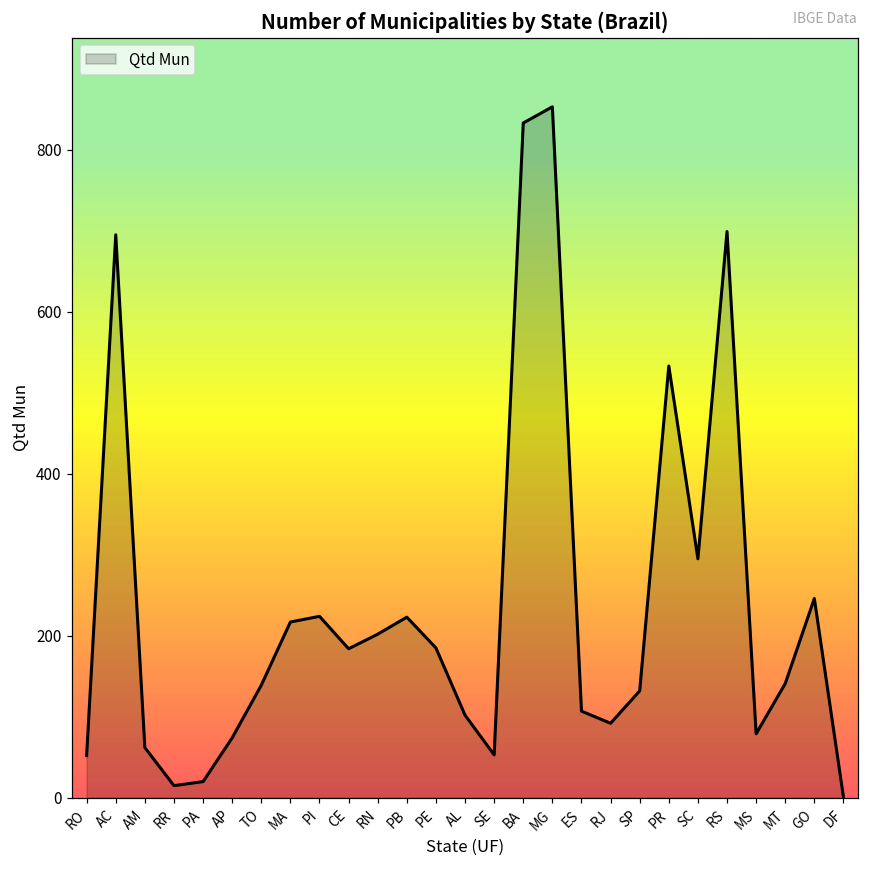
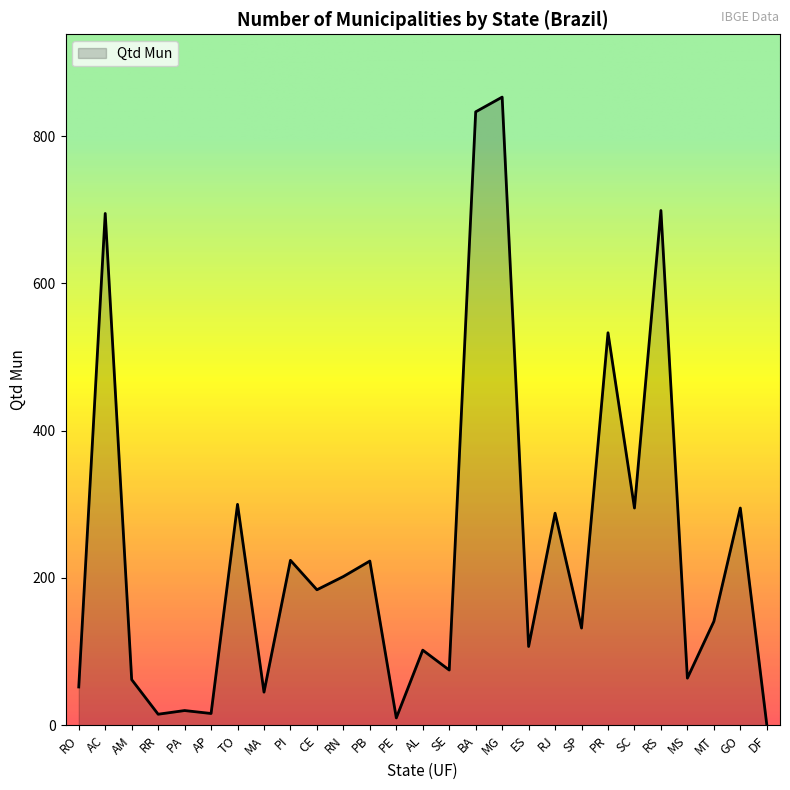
  {
    "RO": 50,
    "AC": 700,
    "AM": 60,
    "RR": 20,
    "PA": 20,
-   "AP": 70,
-   "TO": 140,
-   "MA": 220,
+   "AP": 20,
+   "TO": 300,
+   "MA": 50,
    "PI": 220,
    "CE": 180,
    "RN": 200,
    "PB": 220,
-   "PE": 190,
+   "PE": 10,
    "AL": 100,
-   "SE": 50,
+   "SE": 80,
    "BA": 830,
    "MG": 850,
    "ES": 110,
-   "RJ": 90,
+   "RJ": 290,
    "SP": 130,
    "PR": 530,
    "SC": 300,
    "RS": 700,
-   "MS": 80,
+   "MS": 60,
    "MT": 140,
-   "GO": 250,
+   "GO": 300,
    "DF": 0
  }
